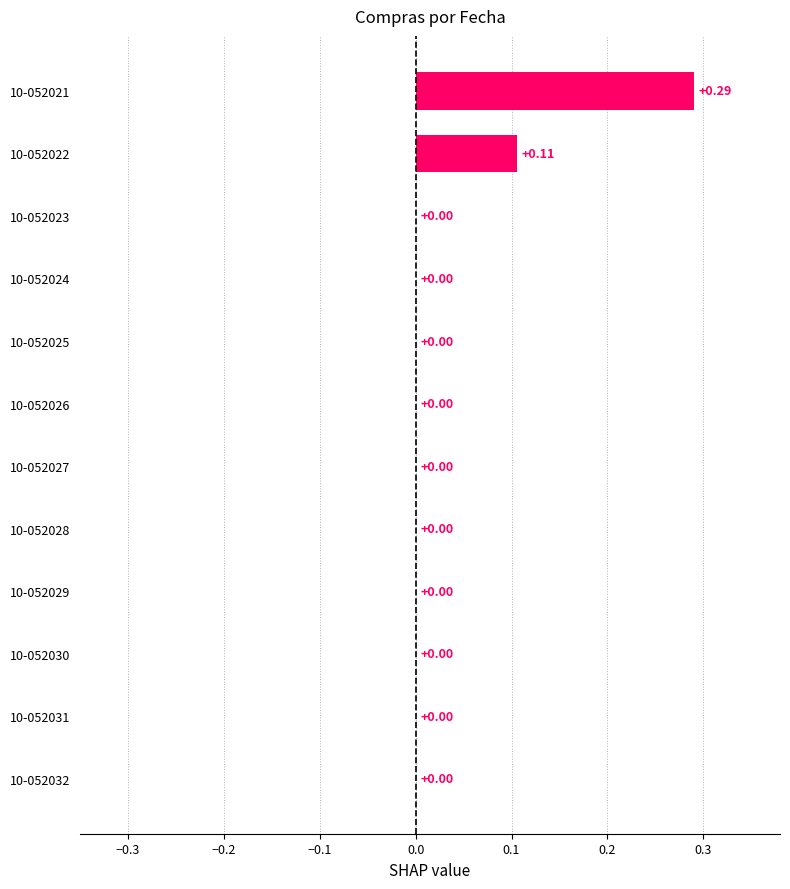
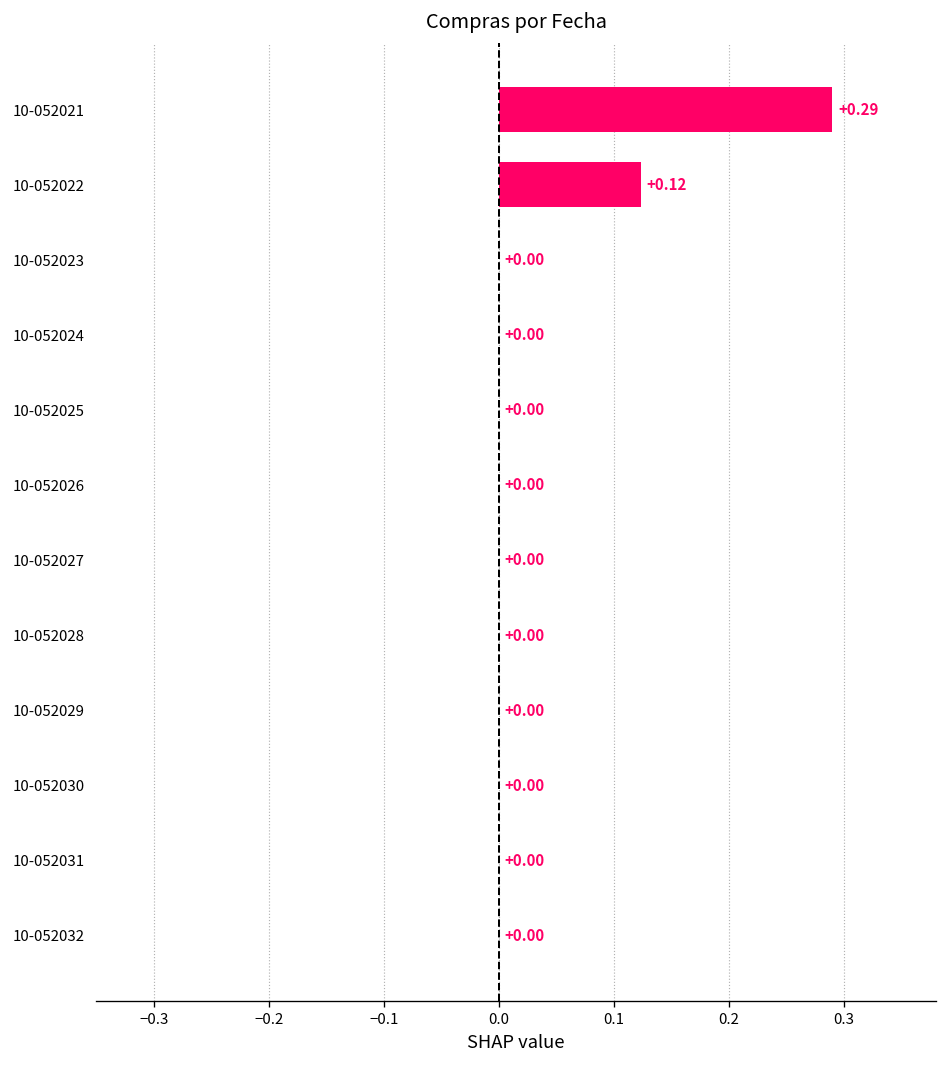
  {
    "10-052021": "+0.29",
-   "10-052022": "+0.11",
+   "10-052022": "+0.12",
    "10-052023": "+0.00",
    "10-052024": "+0.00",
    "10-052025": "+0.00",
    "10-052026": "+0.00",
    "10-052027": "+0.00",
    "10-052028": "+0.00",
    "10-052029": "+0.00",
    "10-052030": "+0.00",
    "10-052031": "+0.00",
    "10-052032": "+0.00"
  }
